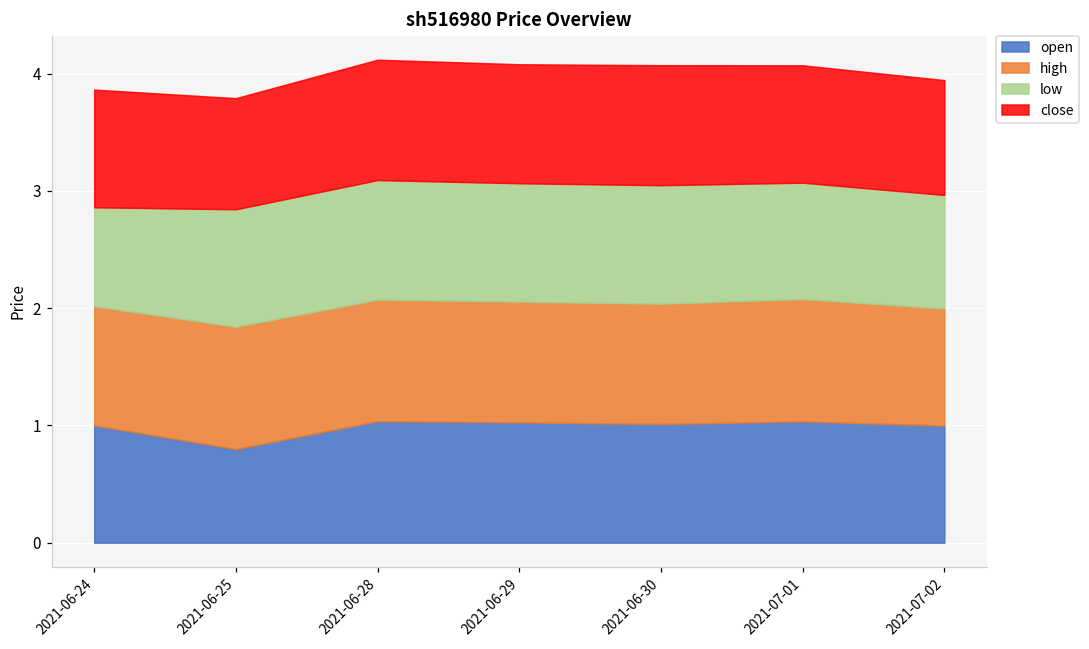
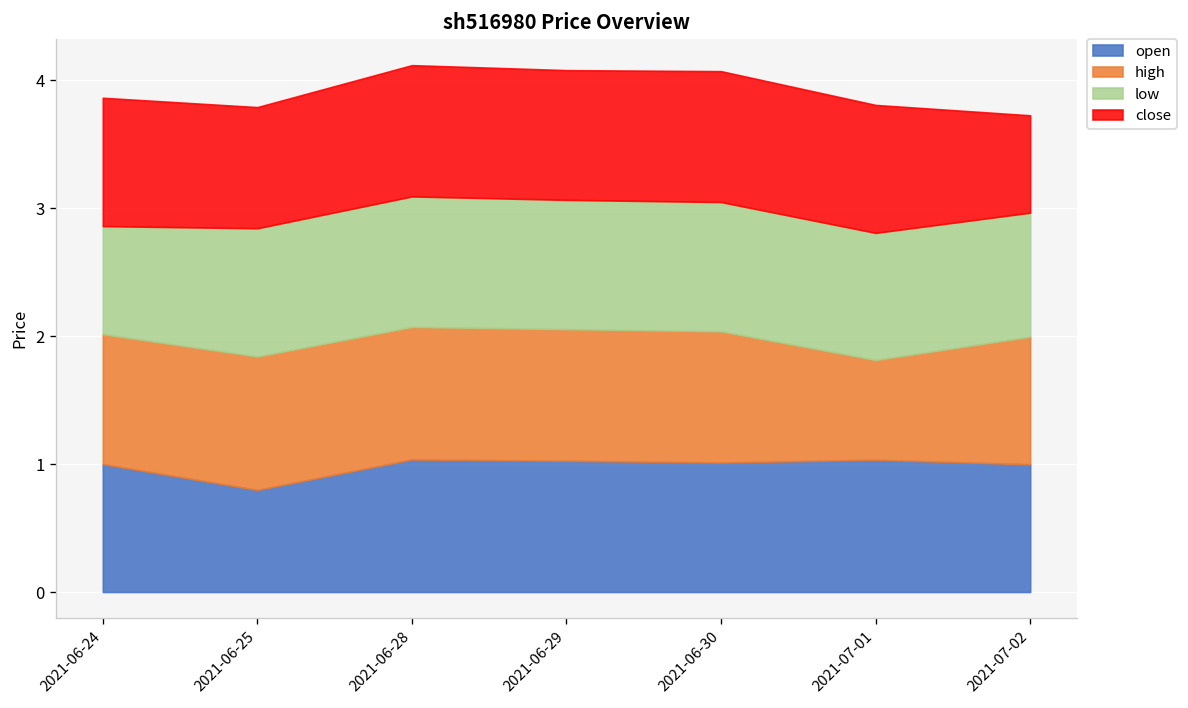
  {
    "open": {
      "2021-06-24": 1.00,
      "2021-06-25": 0.80,
      "2021-06-28": 1.04,
      "2021-06-29": 1.03,
      "2021-06-30": 1.01,
      "2021-07-01": 1.03,
      "2021-07-02": 1.00
    },
    "high": {
      "2021-06-24": 1.02,
      "2021-06-25": 1.04,
      "2021-06-28": 1.04,
      "2021-06-29": 1.03,
      "2021-06-30": 1.03,
-     "2021-07-01": 1.04,
+     "2021-07-01": 0.78,
      "2021-07-02": 1.00
    },
    "low": {
      "2021-06-24": 0.84,
      "2021-06-25": 1.00,
      "2021-06-28": 1.02,
      "2021-06-29": 1.01,
      "2021-06-30": 1.01,
      "2021-07-01": 0.99,
      "2021-07-02": 0.97
    },
    "close": {
      "2021-06-24": 1.00,
      "2021-06-25": 0.95,
      "2021-06-28": 1.03,
      "2021-06-29": 1.01,
      "2021-06-30": 1.02,
      "2021-07-01": 1.00,
-     "2021-07-02": 0.98
+     "2021-07-02": 0.76
    }
  }
